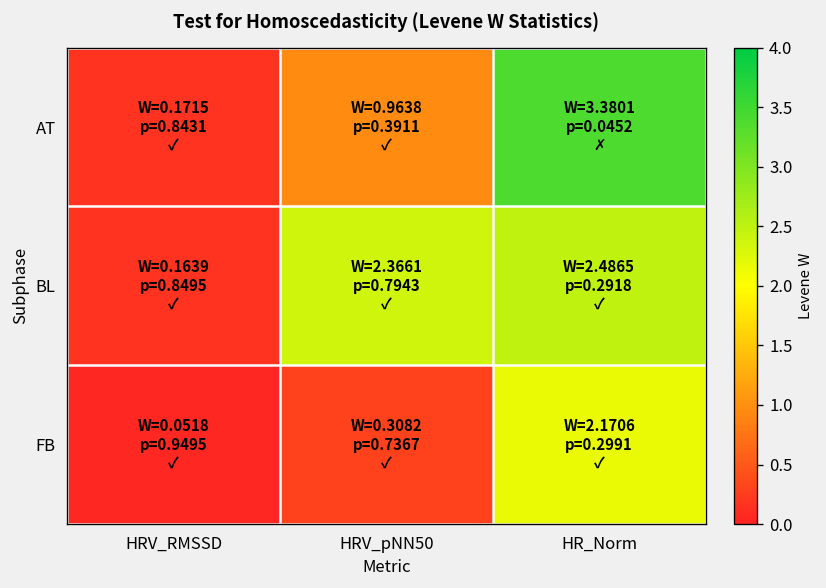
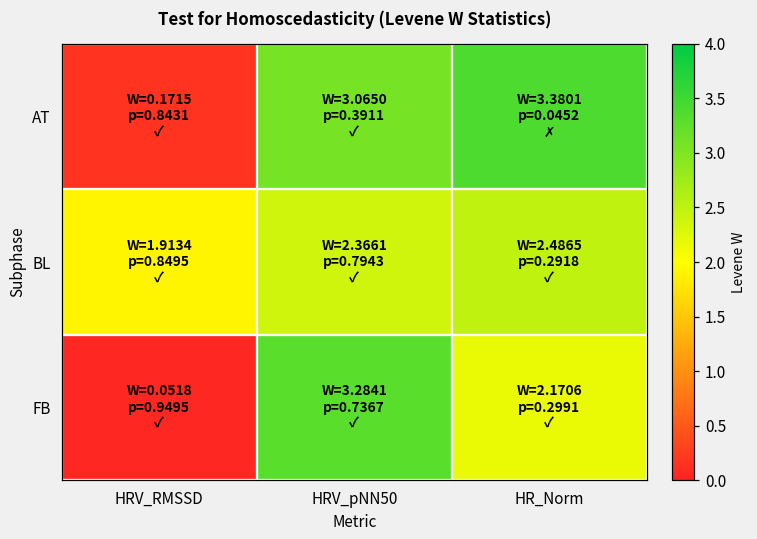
  {
    "AT": {
-     "HRV_pNN50": 0.9638
+     "HRV_pNN50": 3.0650
    },
    "BL": {
-     "HRV_RMSSD": 0.1639
+     "HRV_RMSSD": 1.9134
    },
    "FB": {
-     "HRV_pNN50": 0.3082
+     "HRV_pNN50": 3.2841
    }
  }
